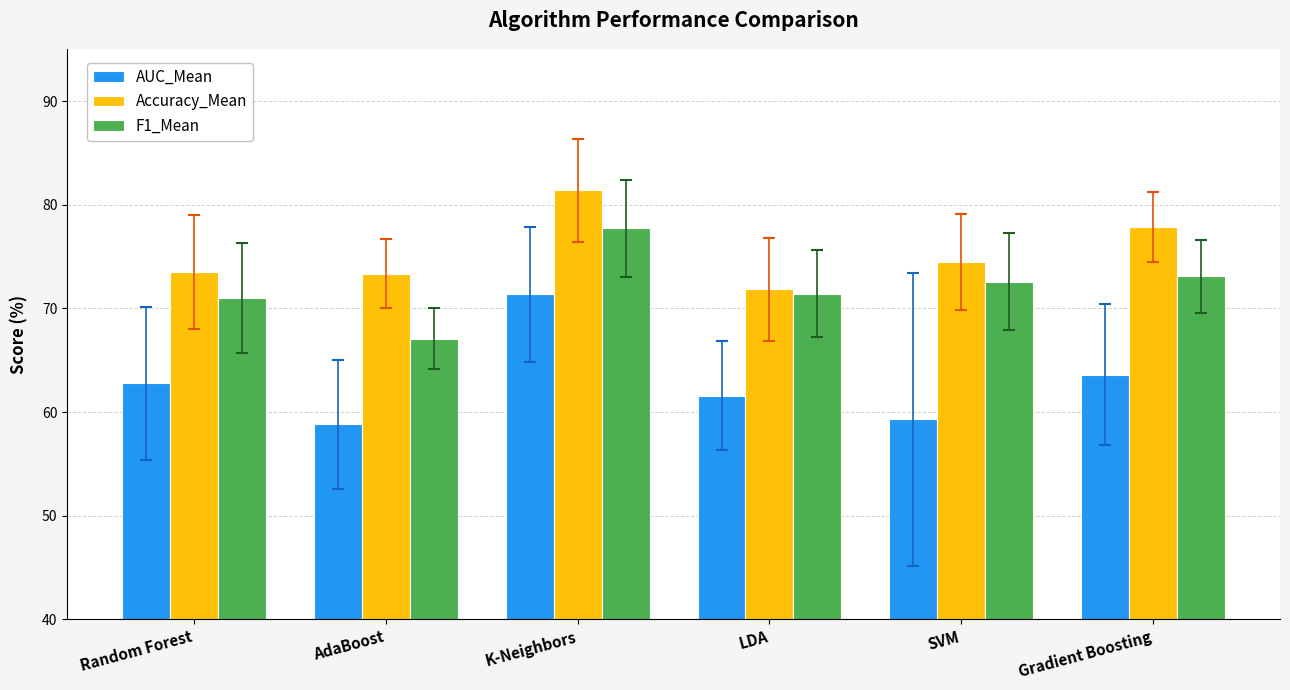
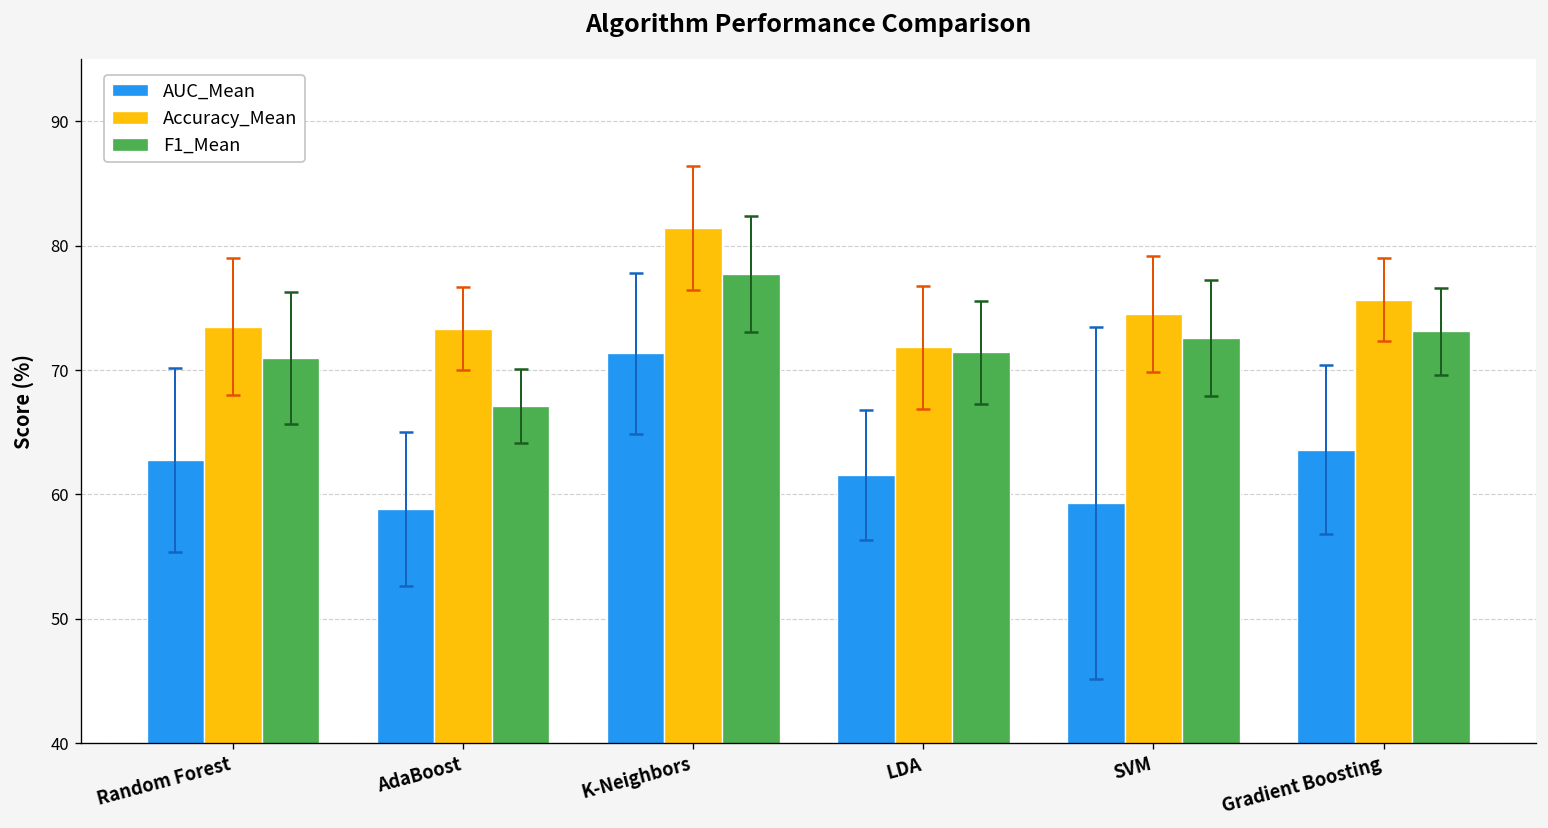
  {
    "AUC_Mean": {
      "Random Forest": 62.8,
      "AdaBoost": 58.8,
      "K-Neighbors": 71.3,
      "LDA": 61.6,
      "SVM": 59.3,
      "Gradient Boosting": 63.6
    },
    "Accuracy_Mean": {
      "Random Forest": 73.5,
      "AdaBoost": 73.3,
      "K-Neighbors": 81.4,
      "LDA": 71.8,
      "SVM": 74.5,
-     "Gradient Boosting": 77.9
+     "Gradient Boosting": 75.7
    },
    "F1_Mean": {
      "Random Forest": 71.0,
      "AdaBoost": 67.1,
      "K-Neighbors": 77.7,
      "LDA": 71.4,
      "SVM": 72.6,
      "Gradient Boosting": 73.1
    }
  }
